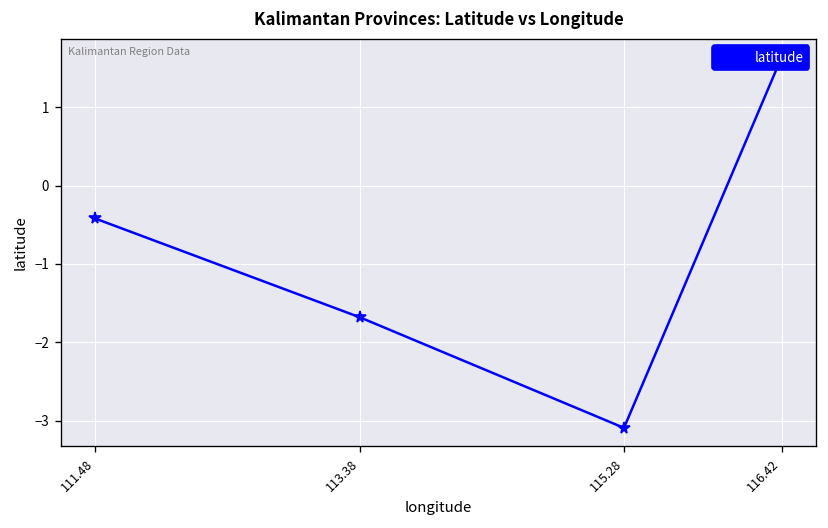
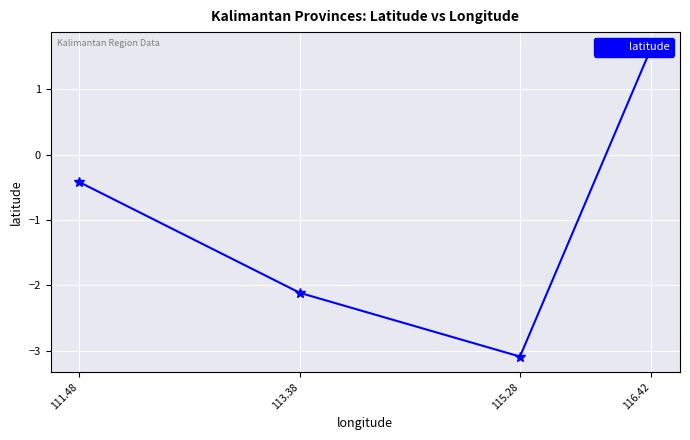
  {
    "111.48": -0.4,
-   "113.38": -1.7,
+   "113.38": -2.1,
    "115.28": -3.1
  }
